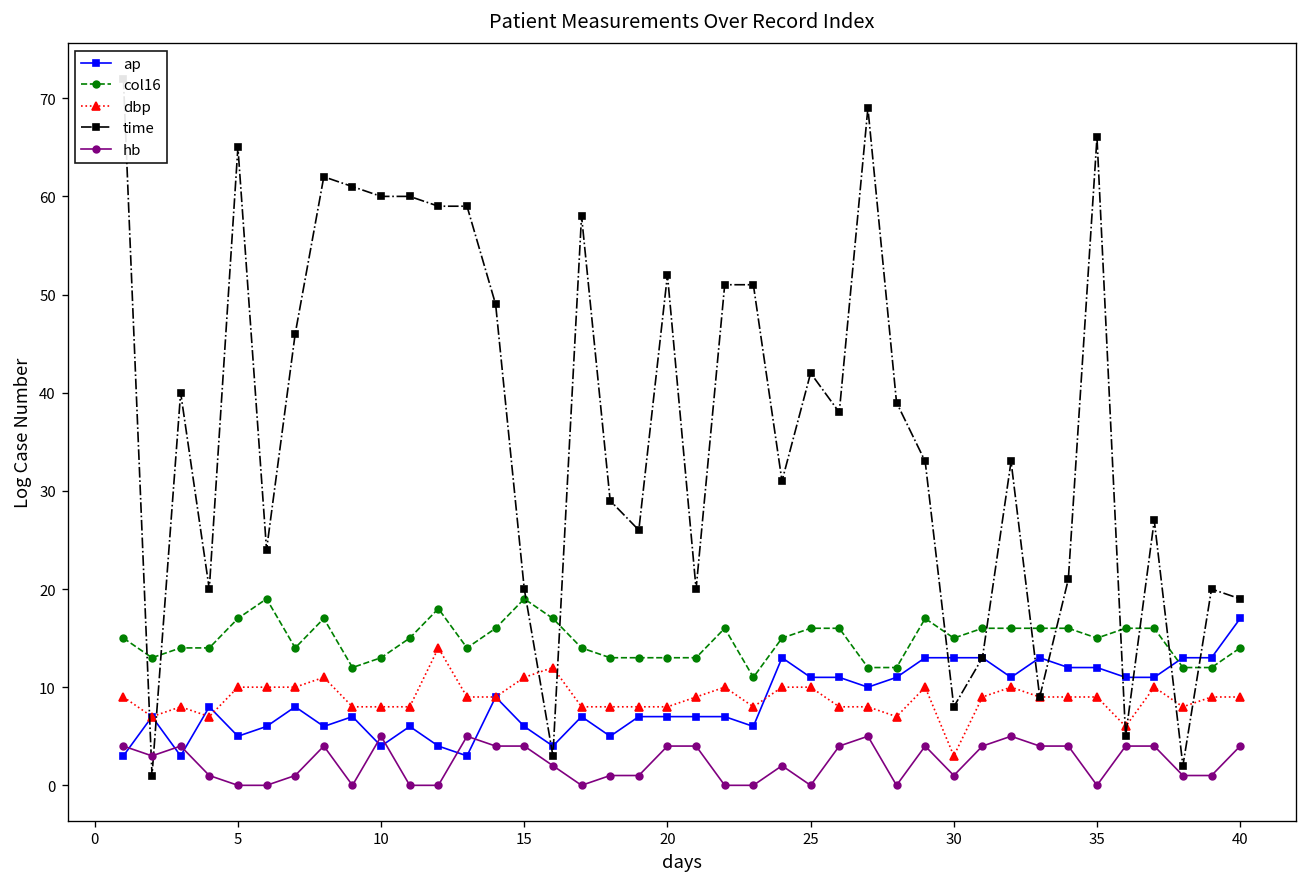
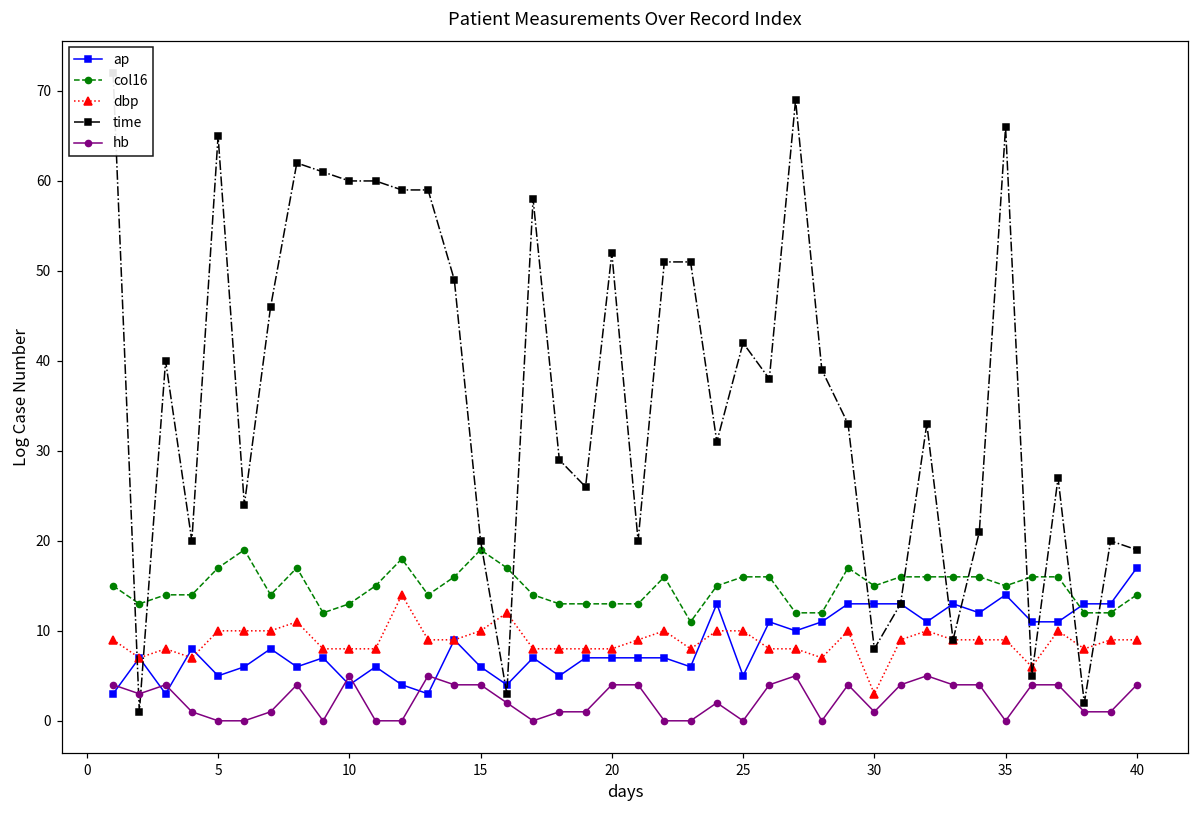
  {
    "ap": {
      "5": 5,
      "10": 4,
      "15": 6,
      "20": 7,
-     "25": 11,
+     "25": 5,
      "30": 13,
-     "35": 12,
+     "35": 14,
      "40": 17
    },
    "col16": {
      "5": 17,
      "10": 13,
      "15": 19,
      "20": 13,
      "25": 16,
      "30": 15,
      "35": 15,
      "40": 14
    },
    "dbp": {
      "5": 10,
      "10": 8,
-     "15": 11,
+     "15": 10,
      "20": 8,
      "25": 10,
      "30": 3,
      "35": 9,
      "40": 9
    },
    "time": {
      "5": 65,
      "10": 60,
      "15": 20,
      "20": 52,
      "25": 42,
      "30": 8,
      "35": 66,
      "40": 19
    },
    "hb": {
      "5": 0,
      "10": 5,
      "15": 4,
      "20": 4,
      "25": 0,
      "30": 1,
      "35": 0,
      "40": 4
    }
  }
